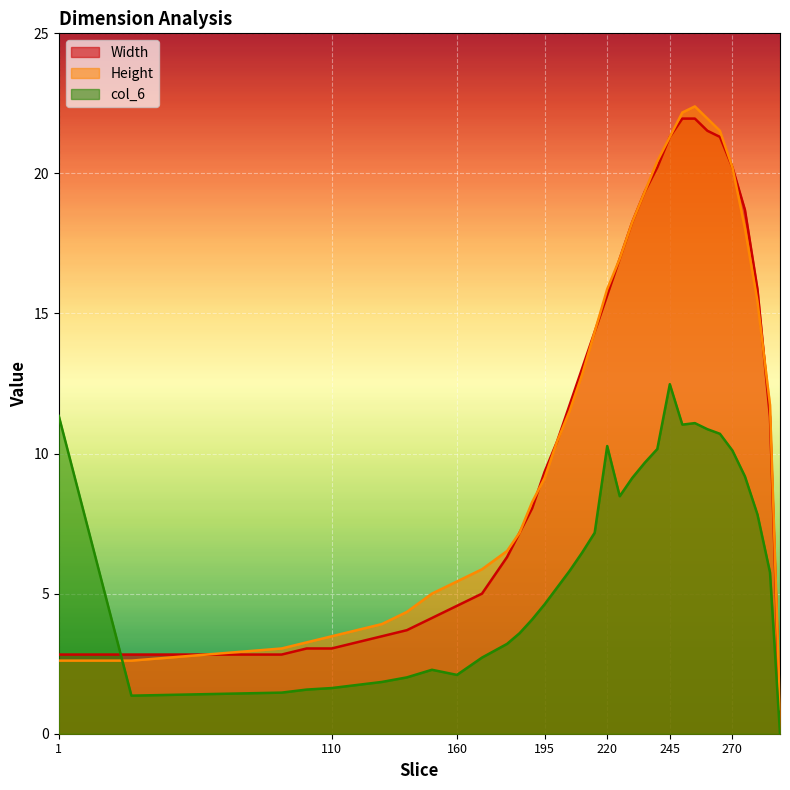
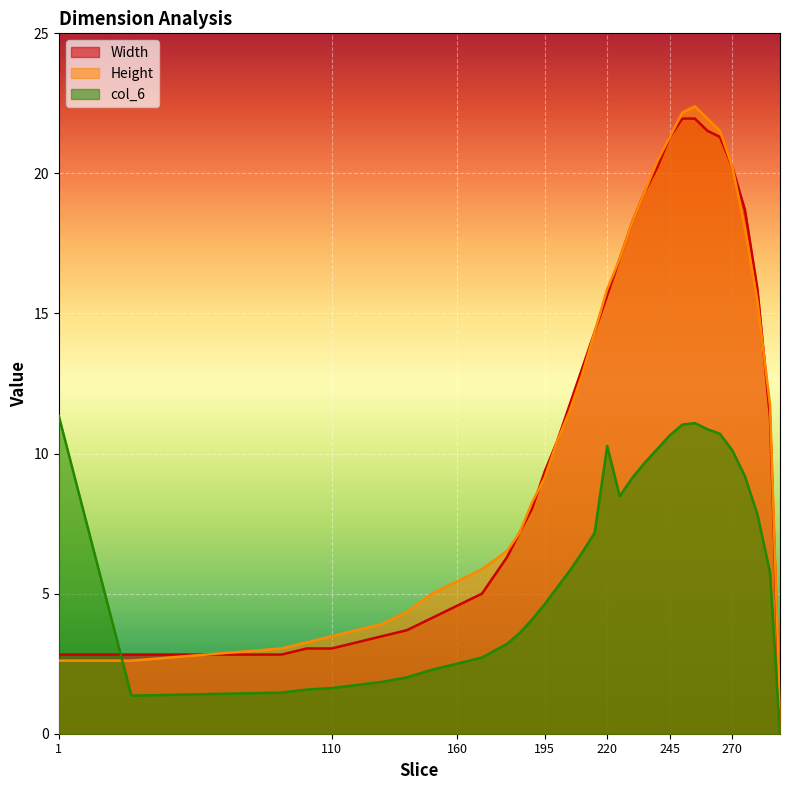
  {
    "Width": {
      "1": 2.8,
      "110": 3.0,
      "160": 4.6,
      "195": 9.3,
      "220": 15.7
    },
    "Height": {
      "1": 2.6,
      "110": 3.5,
      "160": 5.4,
      "195": 9.1,
      "220": 15.9
    },
    "col_6": {
      "1": 11.3,
      "110": 1.6,
-     "160": 2.1,
+     "160": 2.5,
      "195": 4.6,
      "220": 10.3,
-     "245": 12.5,
+     "245": 10.7,
      "270": 10.1
    }
  }
